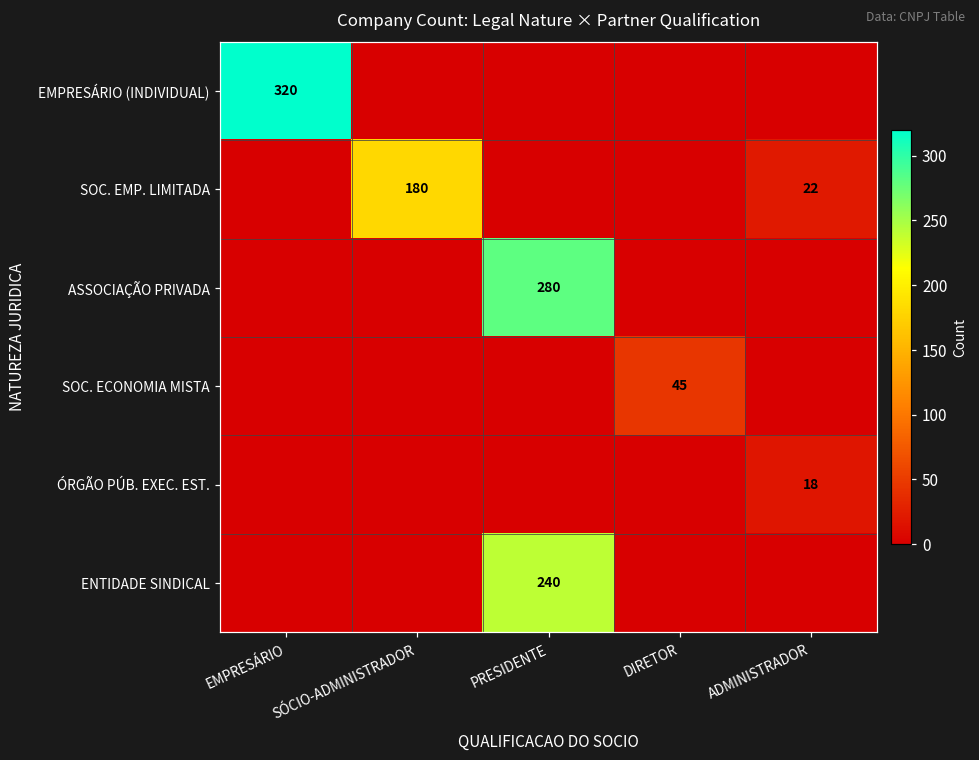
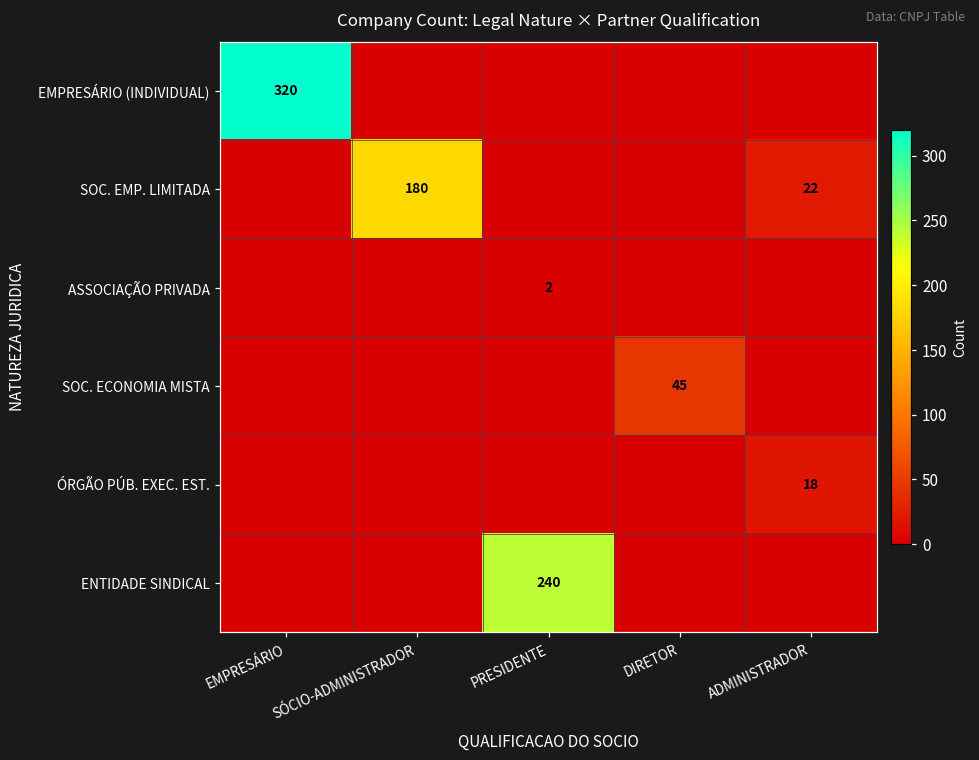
  {
    "EMPRESÁRIO (INDIVIDUAL)": {
      "EMPRESÁRIO": 320
    },
    "SOC. EMP. LIMITADA": {
      "SÓCIO-ADMINISTRADOR": 180,
      "ADMINISTRADOR": 22
    },
    "ASSOCIAÇÃO PRIVADA": {
-     "PRESIDENTE": 280
+     "PRESIDENTE": 2
    },
    "SOC. ECONOMIA MISTA": {
      "DIRETOR": 45
    },
    "ÓRGÃO PÚB. EXEC. EST.": {
      "ADMINISTRADOR": 18
    },
    "ENTIDADE SINDICAL": {
      "PRESIDENTE": 240
    }
  }
